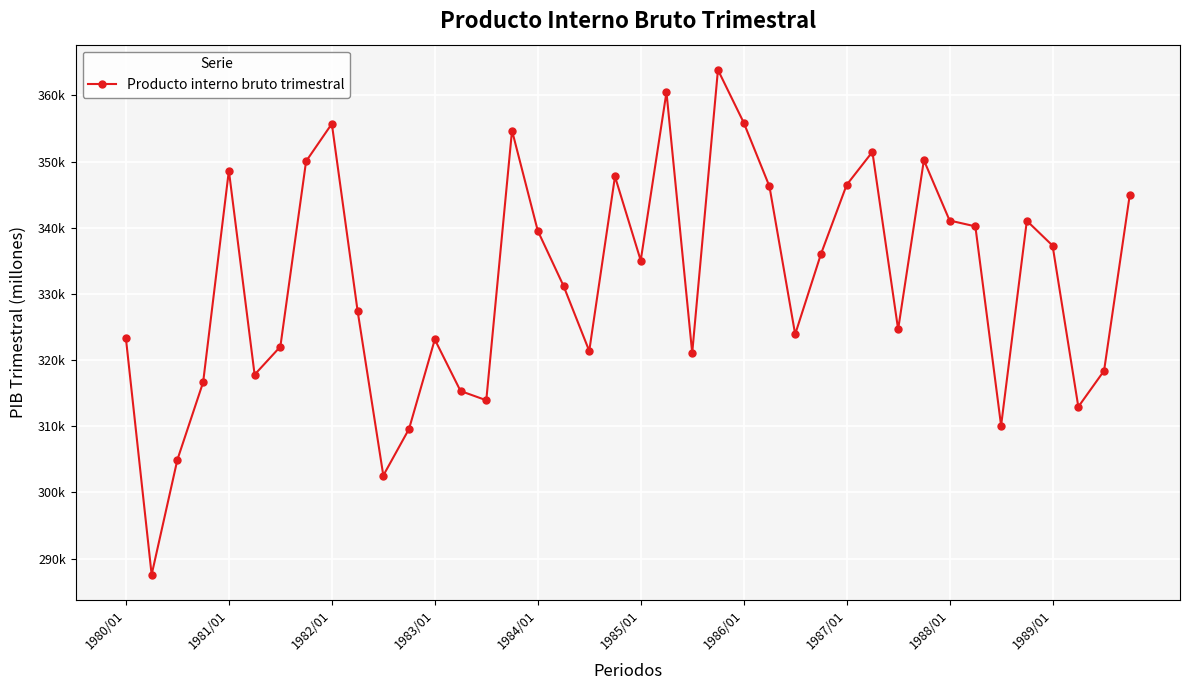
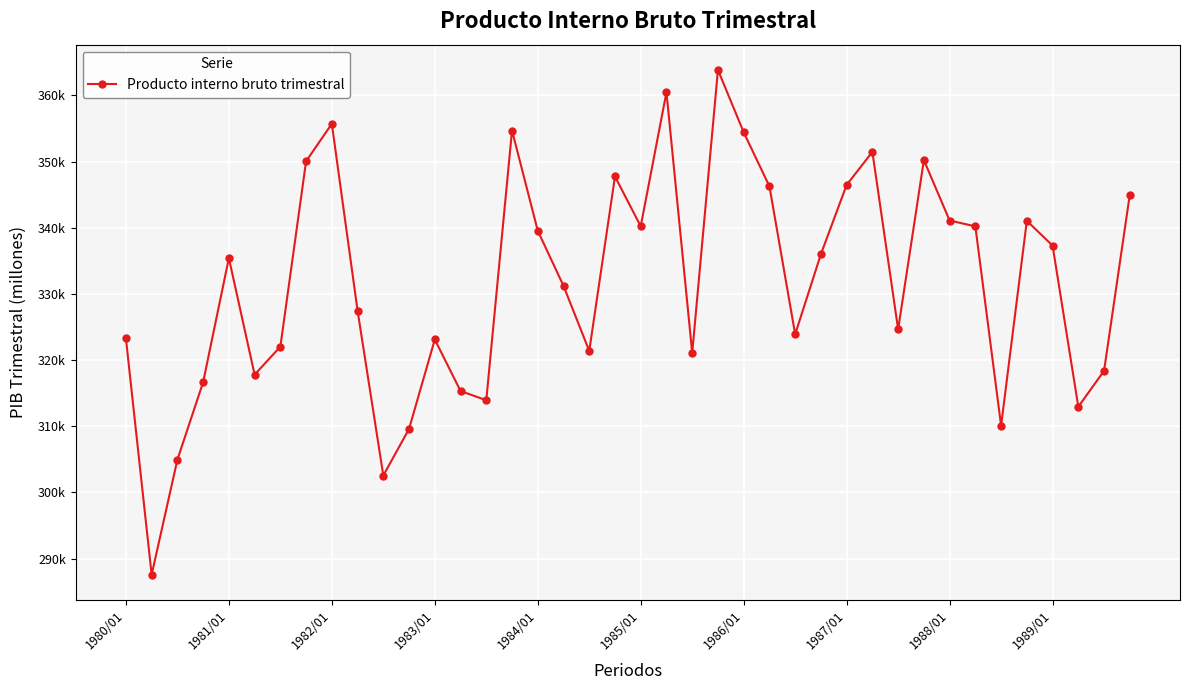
  {
    "1980/01": 323000,
-   "1981/01": 349000,
+   "1981/01": 335000,
    "1982/01": 356000,
    "1983/01": 323000,
    "1984/01": 340000,
-   "1985/01": 335000,
-   "1986/01": 356000,
+   "1985/01": 340000,
+   "1986/01": 354000,
    "1987/01": 346000,
    "1988/01": 341000,
    "1989/01": 337000
  }
